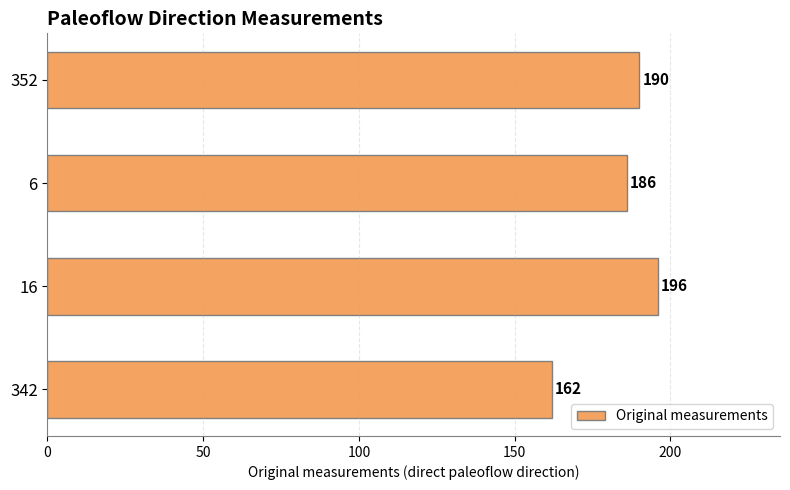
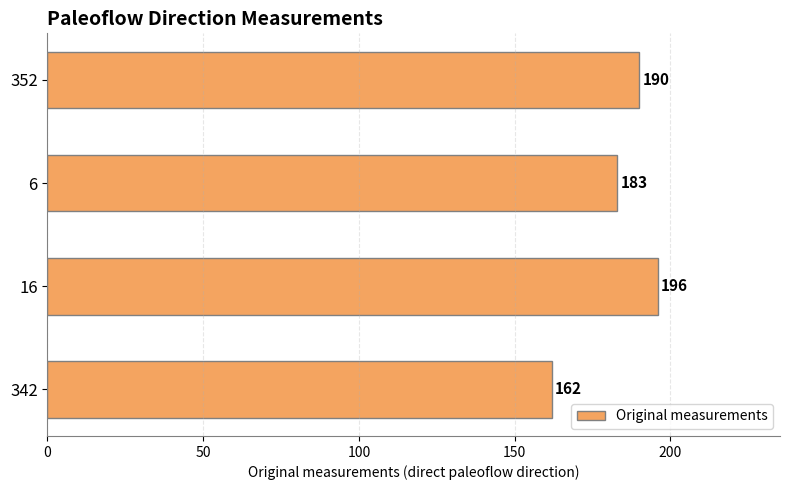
  {
    "352": 190,
-   "6": 186,
+   "6": 183,
    "16": 196,
    "342": 162
  }
